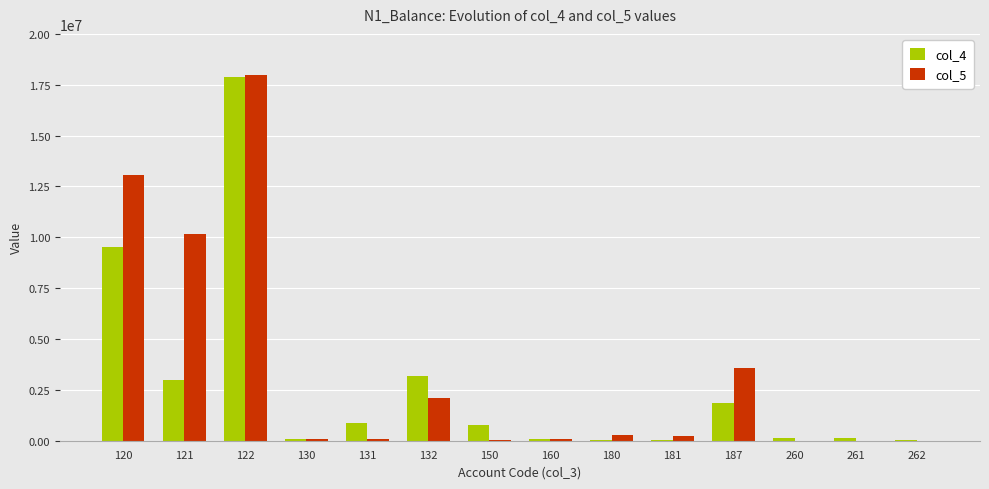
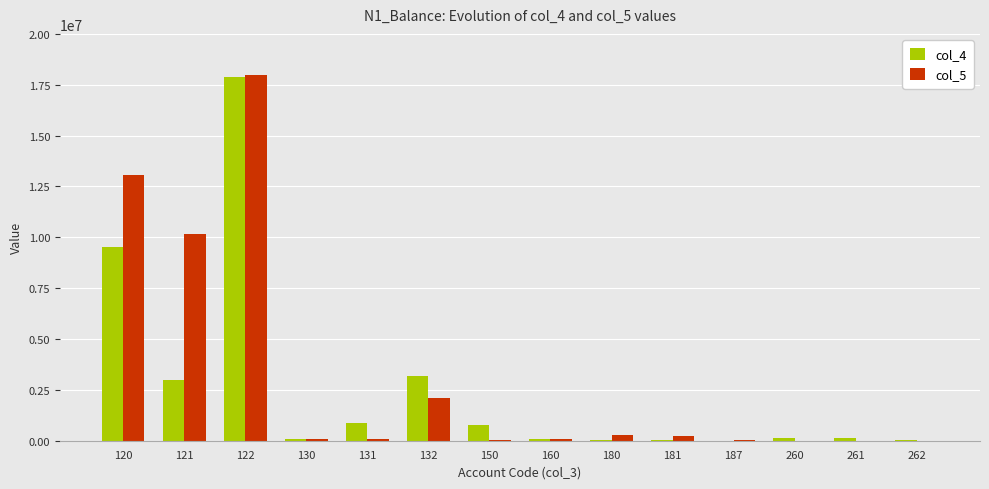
  {
    "col_4": {
      "120": 9500000,
      "121": 3000000,
      "122": 17900000,
      "131": 900000,
      "132": 3200000,
      "150": 800000,
-     "187": 1900000,
+     "187": 0,
      "260": 200000,
      "261": 100000
    },
    "col_5": {
      "120": 13100000,
      "121": 10200000,
      "122": 18000000,
      "132": 2100000,
      "180": 300000,
      "181": 200000,
-     "187": 3600000
+     "187": 0
    }
  }
